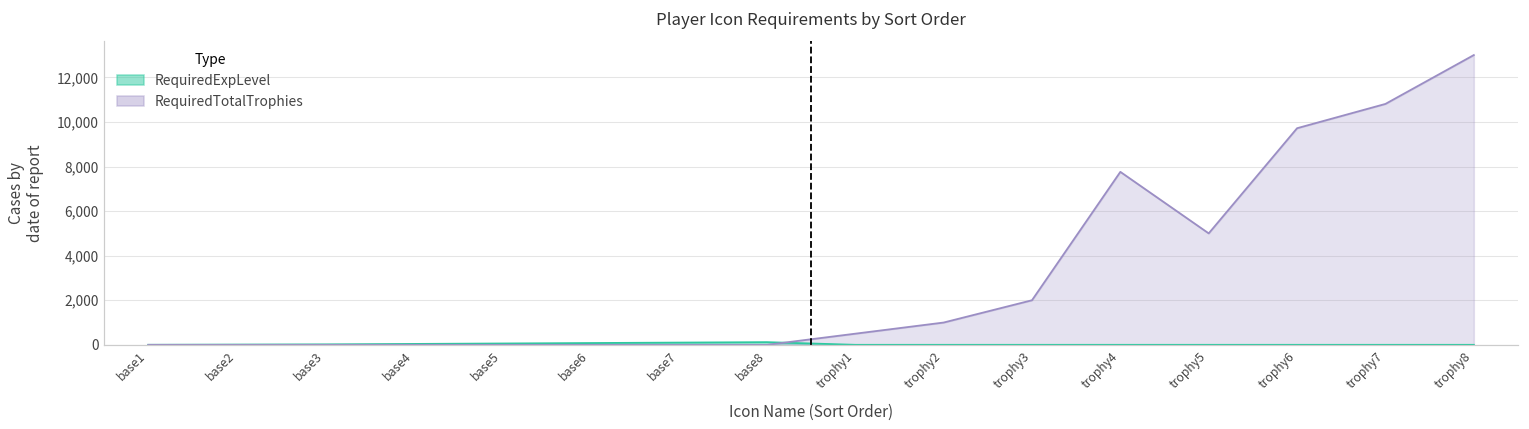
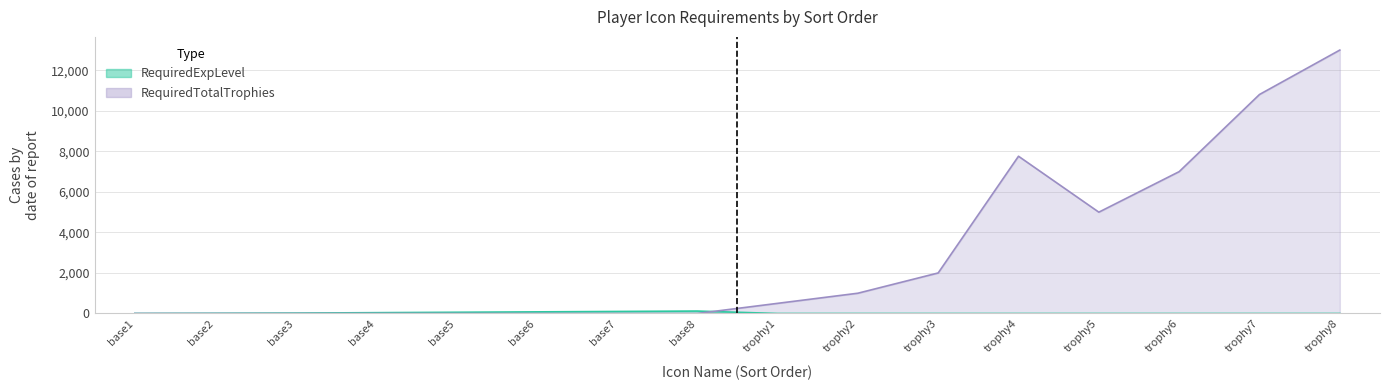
  {
    "RequiredExpLevel": {
      "trophy1": "0",
      "trophy2": "0",
      "trophy3": "0",
      "trophy4": "0",
      "trophy5": "0",
      "trophy6": "0",
      "trophy7": "0",
      "trophy8": "0"
    },
    "RequiredTotalTrophies": {
      "trophy1": "500",
      "trophy2": "1,000",
      "trophy3": "2,000",
      "trophy4": "7,800",
      "trophy5": "5,000",
-     "trophy6": "9,700",
+     "trophy6": "7,000",
      "trophy7": "10,800",
      "trophy8": "13,000"
    }
  }
